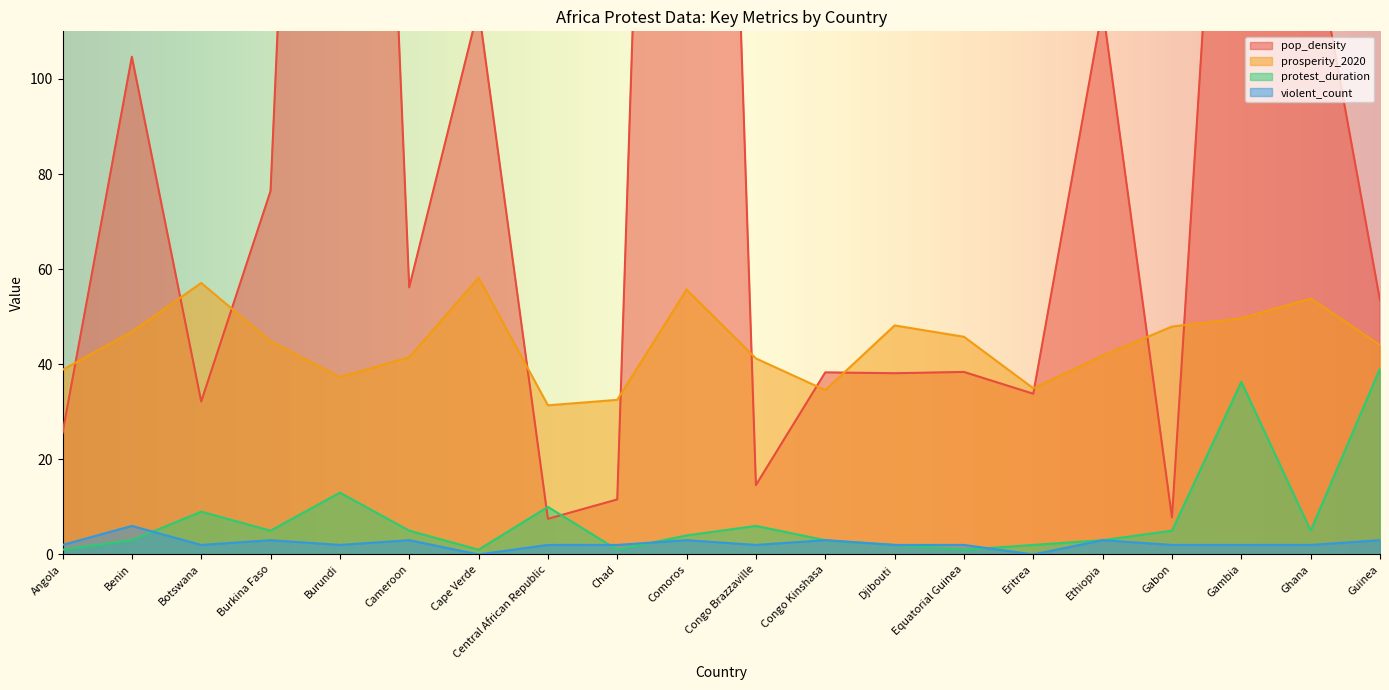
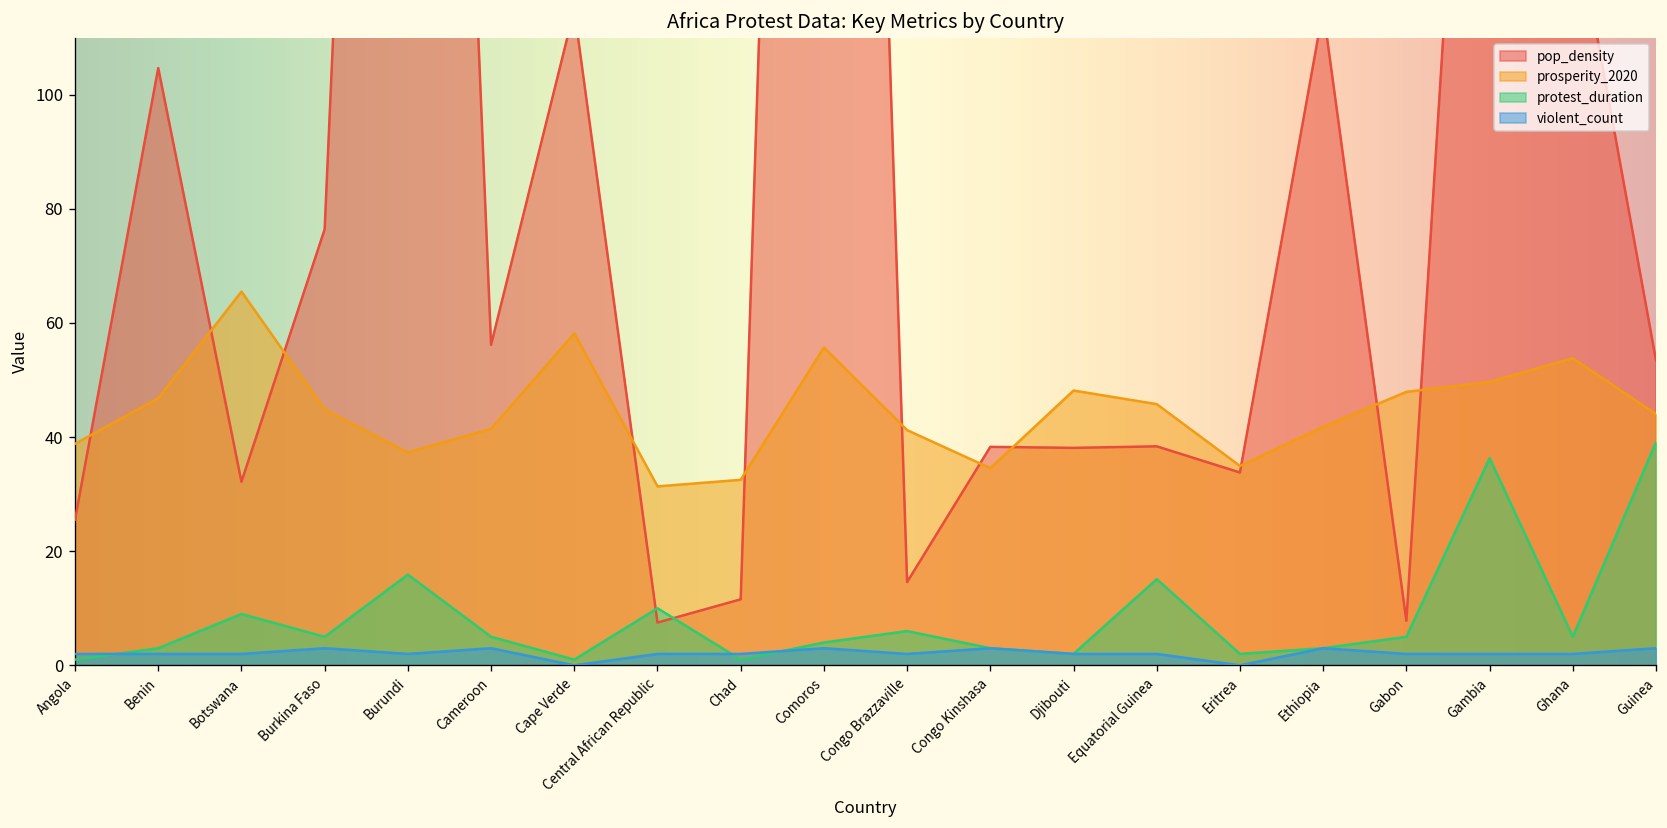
  {
    "pop_density": {
      "Angola": 26,
      "Benin": 105,
      "Botswana": 32,
      "Burkina Faso": 76,
      "Cameroon": 56,
      "Central African Republic": 7,
      "Chad": 12,
      "Congo Brazzaville": 15,
      "Congo Kinshasa": 38,
      "Djibouti": 38,
      "Equatorial Guinea": 38,
      "Eritrea": 34,
      "Gabon": 8,
      "Guinea": 53
    },
    "prosperity_2020": {
      "Angola": 39,
      "Benin": 47,
-     "Botswana": 57,
+     "Botswana": 65,
      "Burkina Faso": 45,
      "Burundi": 37,
      "Cameroon": 41,
      "Cape Verde": 58,
      "Central African Republic": 31,
      "Chad": 33,
      "Comoros": 56,
      "Congo Brazzaville": 41,
      "Congo Kinshasa": 35,
      "Djibouti": 48,
      "Equatorial Guinea": 46,
      "Eritrea": 35,
      "Ethiopia": 42,
      "Gabon": 48,
      "Gambia": 50,
      "Ghana": 54,
      "Guinea": 44
    },
    "protest_duration": {
      "Angola": 1,
      "Benin": 3,
      "Botswana": 9,
      "Burkina Faso": 5,
-     "Burundi": 13,
+     "Burundi": 16,
      "Cameroon": 5,
      "Cape Verde": 1,
      "Central African Republic": 10,
      "Chad": 1,
      "Comoros": 4,
      "Congo Brazzaville": 6,
-     "Equatorial Guinea": 1,
+     "Equatorial Guinea": 15,
      "Eritrea": 2,
      "Gabon": 5,
      "Gambia": 36,
      "Ghana": 5,
      "Guinea": 39
    },
    "violent_count": {
      "Angola": 2,
-     "Benin": 6,
+     "Benin": 2,
      "Botswana": 2,
      "Burkina Faso": 3,
      "Burundi": 2,
      "Cameroon": 3,
      "Cape Verde": 0,
      "Central African Republic": 2,
      "Chad": 2,
      "Comoros": 3,
      "Congo Brazzaville": 2,
      "Equatorial Guinea": 2,
      "Eritrea": 0,
      "Gabon": 2,
      "Gambia": 2,
      "Ghana": 2,
      "Guinea": 3
    }
  }
